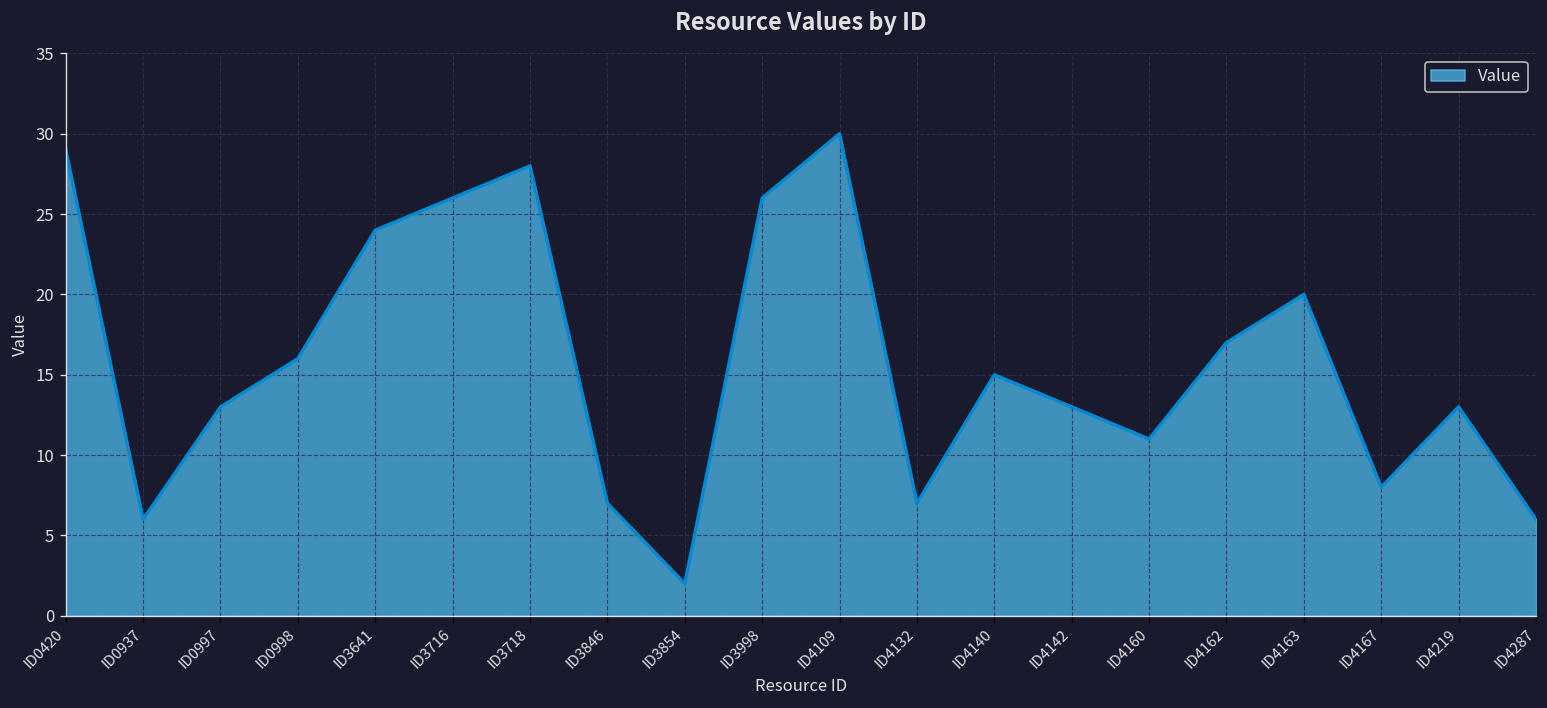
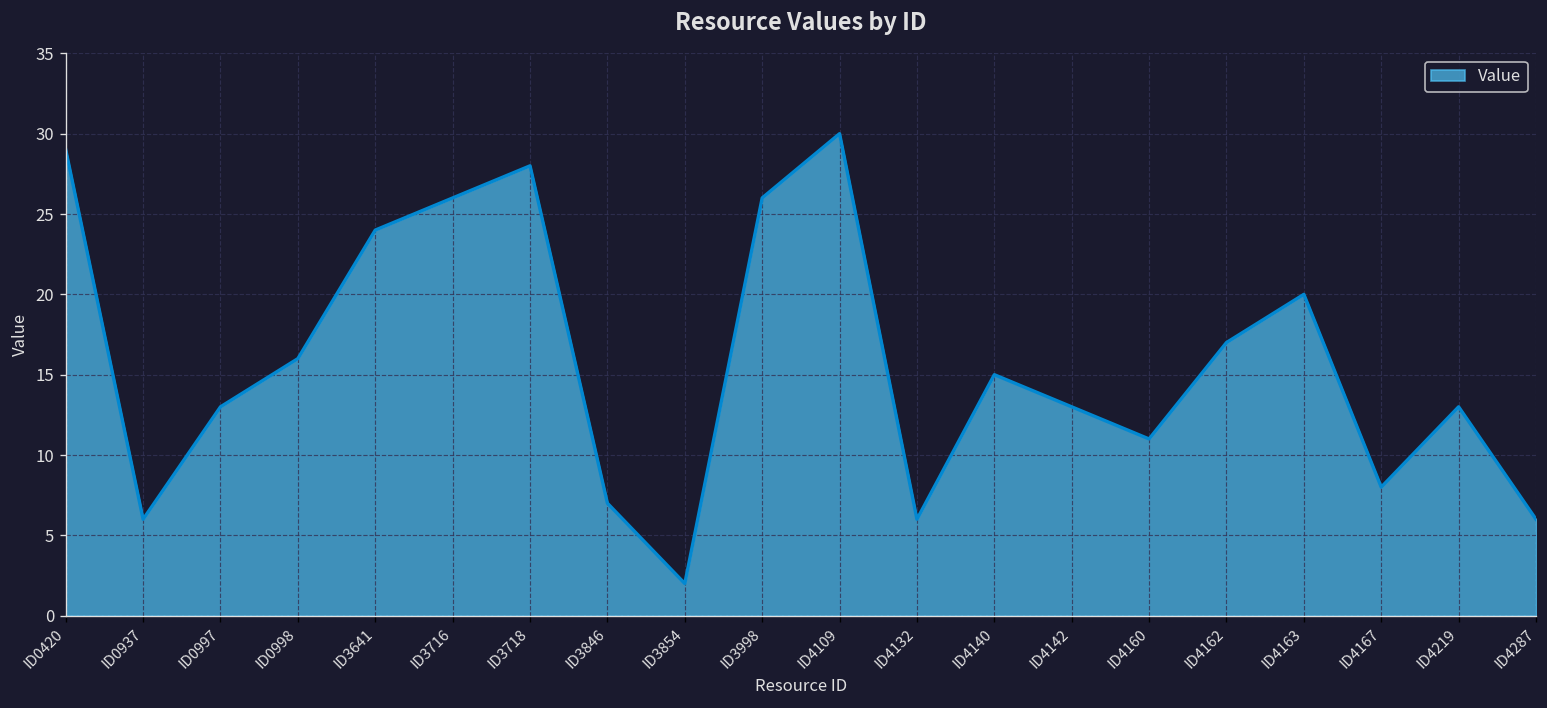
  {
    "ID0420": 29,
    "ID0937": 6,
    "ID0997": 13,
    "ID0998": 16,
    "ID3641": 24,
    "ID3716": 26,
    "ID3718": 28,
    "ID3846": 7,
    "ID3854": 2,
    "ID3998": 26,
    "ID4109": 30,
-   "ID4132": 7,
+   "ID4132": 6,
    "ID4140": 15,
    "ID4142": 13,
    "ID4160": 11,
    "ID4162": 17,
    "ID4163": 20,
    "ID4167": 8,
    "ID4219": 13,
    "ID4287": 6
  }
